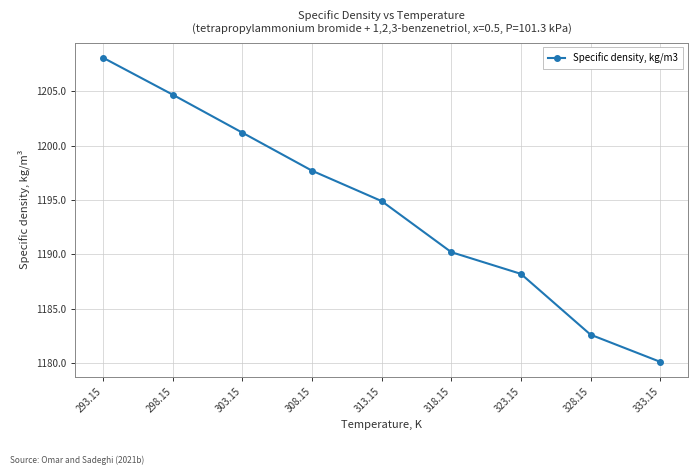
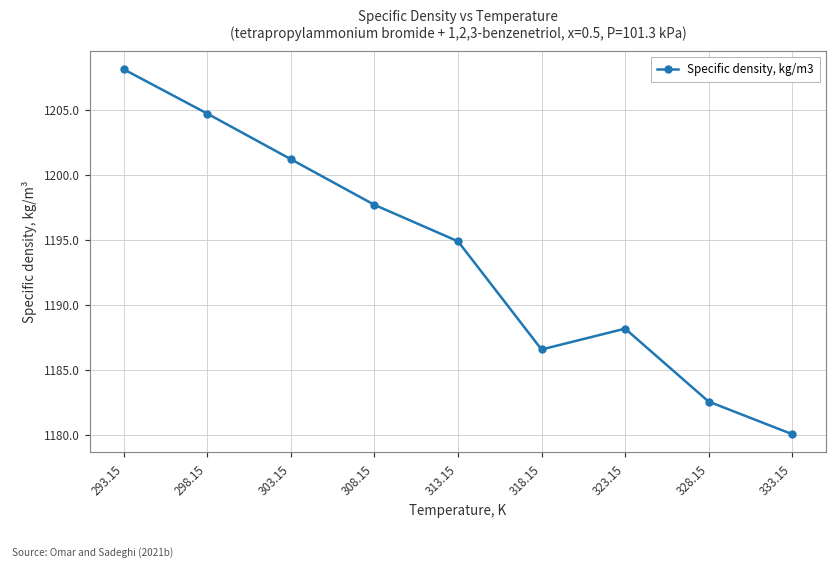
  {
    "293.15": 1208.1,
    "298.15": 1204.7,
    "303.15": 1201.2,
    "308.15": 1197.7,
    "313.15": 1194.9,
-   "318.15": 1190.2,
+   "318.15": 1186.6,
    "323.15": 1188.2,
    "328.15": 1182.6,
    "333.15": 1180.1
  }
